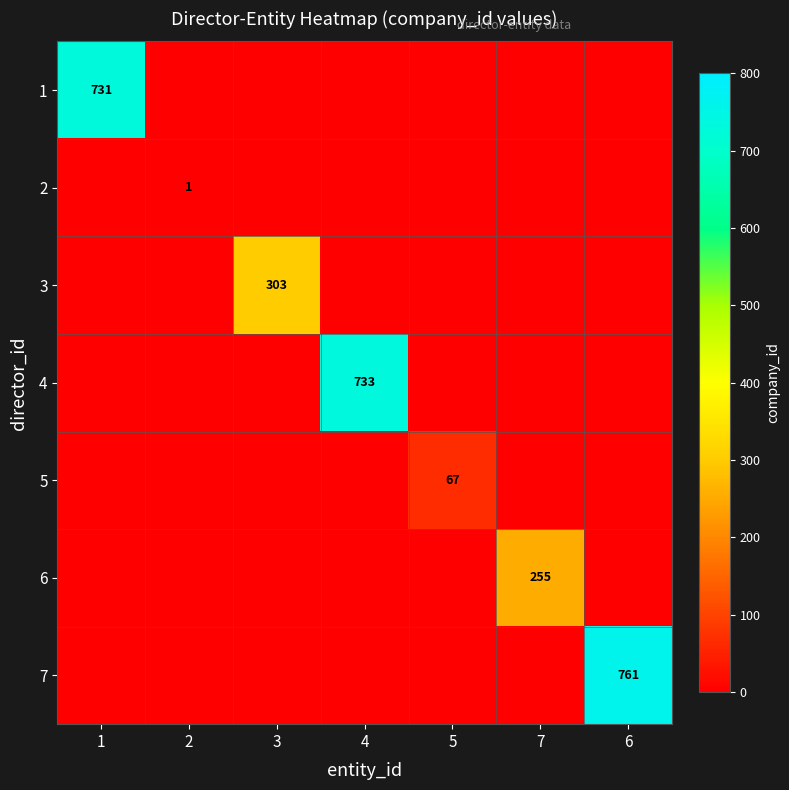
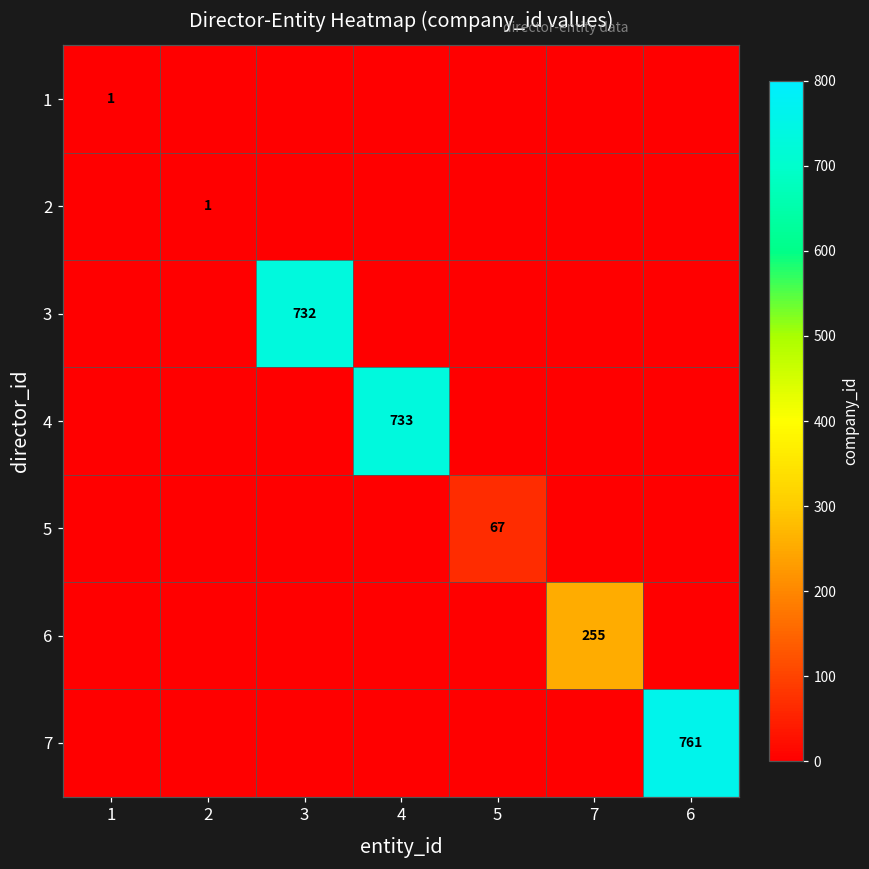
  {
    "1": {
-     "1": 731
+     "1": 1
    },
    "2": {
      "2": 1
    },
    "3": {
-     "3": 303
+     "3": 732
    },
    "4": {
      "4": 733
    },
    "5": {
      "5": 67
    },
    "6": {
      "7": 255
    },
    "7": {
      "6": 761
    }
  }
